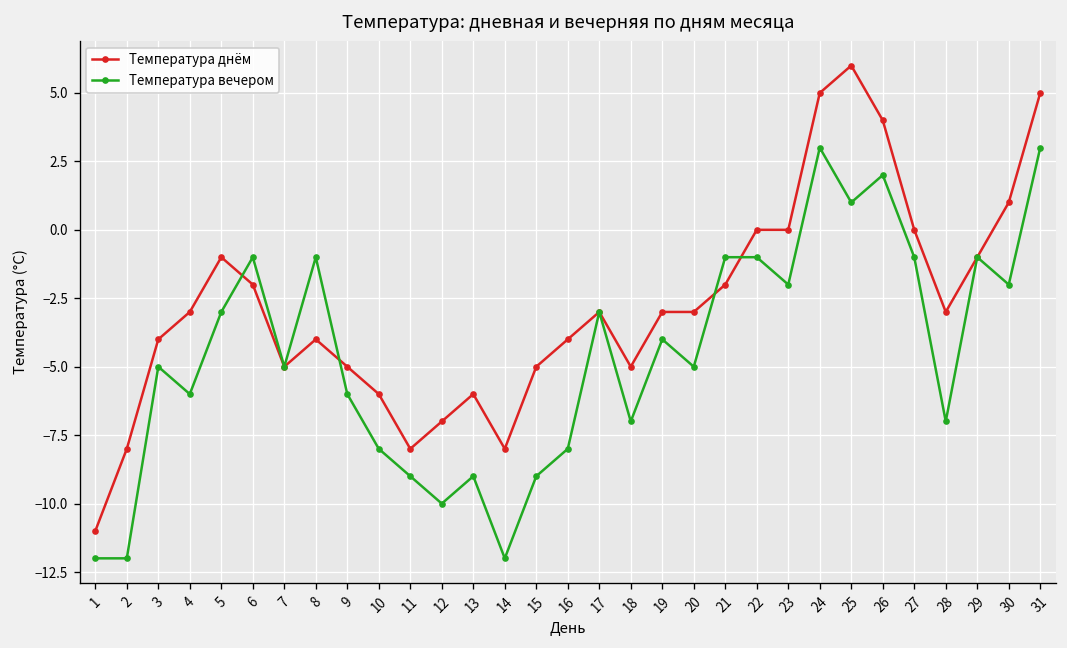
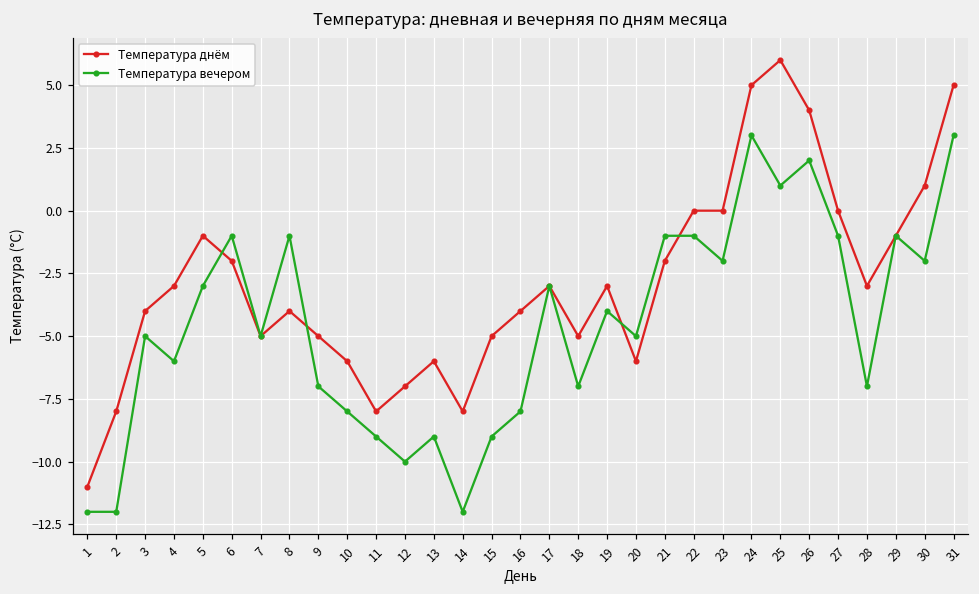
  {
    "Температура днём": {
      "1": -11,
      "2": -8,
      "3": -4,
      "4": -3,
      "5": -1,
      "6": -2,
      "8": -4,
      "9": -5,
      "10": -6,
      "11": -8,
      "12": -7,
      "13": -6,
      "14": -8,
      "15": -5,
      "16": -4,
      "18": -5,
      "19": -3,
-     "20": -3,
+     "20": -6,
      "21": -2,
      "22": 0,
      "23": 0,
      "24": 5,
      "25": 6,
      "26": 4,
      "27": 0,
      "28": -3,
      "30": 1,
      "31": 5
    },
    "Температура вечером": {
      "1": -12,
      "2": -12,
      "3": -5,
      "4": -6,
      "5": -3,
      "6": -1,
      "8": -1,
-     "9": -6,
+     "9": -7,
      "10": -8,
      "11": -9,
      "12": -10,
      "13": -9,
      "14": -12,
      "15": -9,
      "16": -8,
      "18": -7,
      "19": -4,
      "20": -5,
      "21": -1,
      "22": -1,
      "23": -2,
      "24": 3,
      "25": 1,
      "26": 2,
      "27": -1,
      "28": -7,
      "30": -2,
      "31": 3
    }
  }
